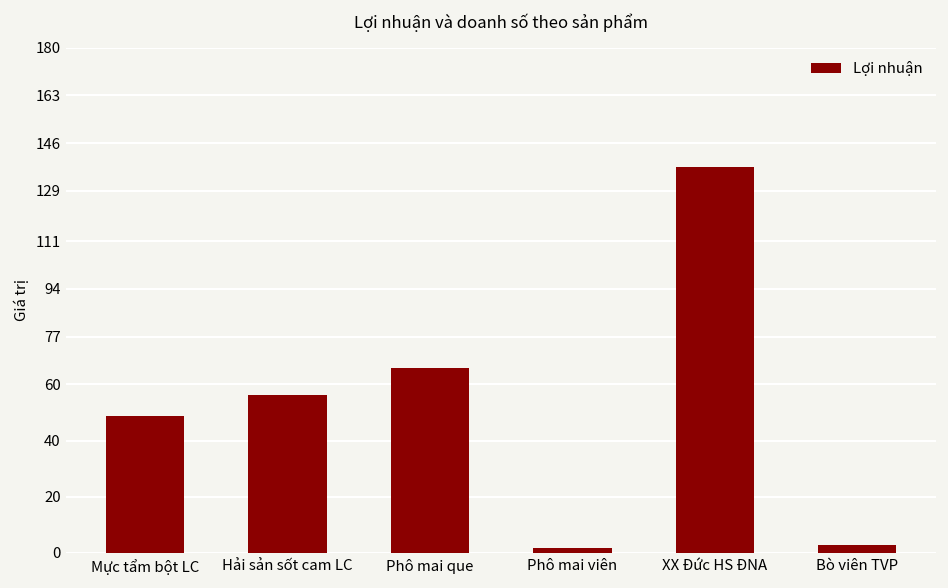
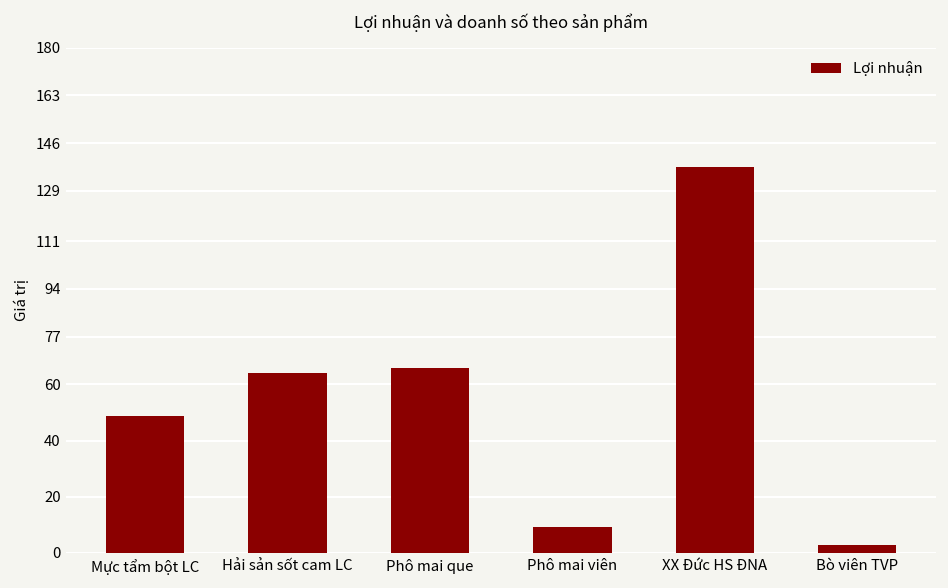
  {
    "Mực tẩm bột LC": 49,
-   "Hải sản sốt cam LC": 56,
+   "Hải sản sốt cam LC": 64,
    "Phô mai que": 66,
-   "Phô mai viên": 2,
+   "Phô mai viên": 9,
    "XX Đức HS ĐNA": 137,
    "Bò viên TVP": 3
  }
